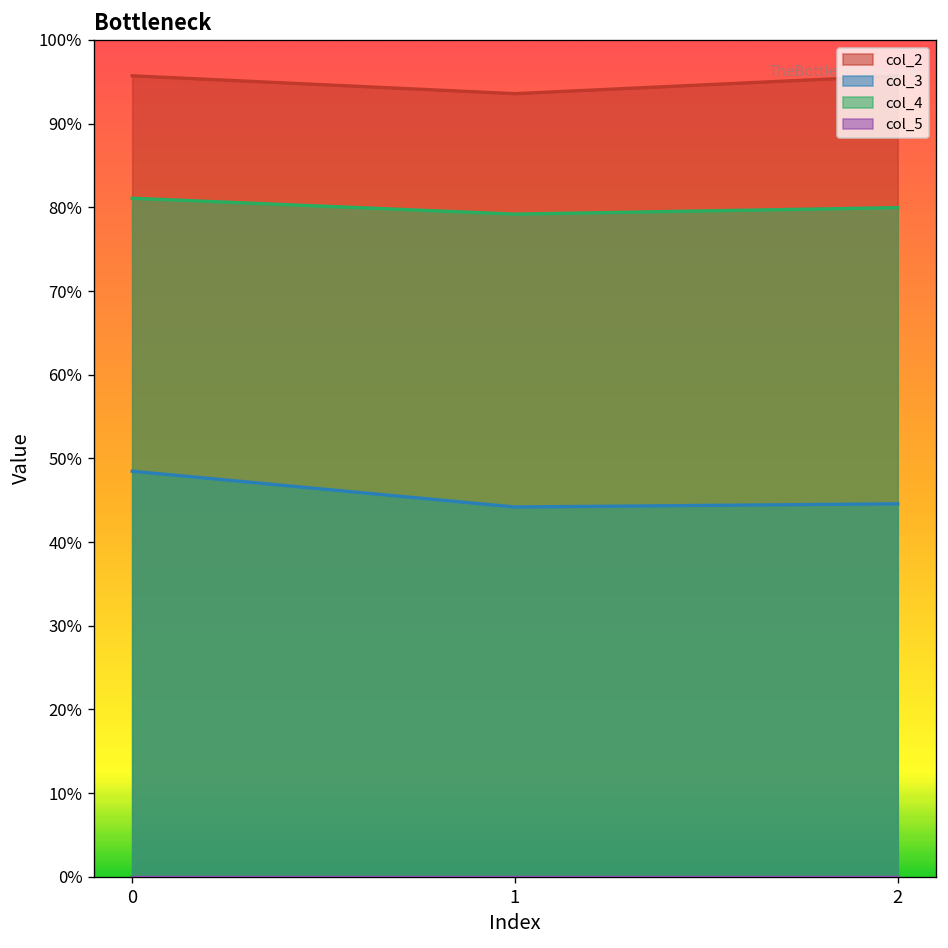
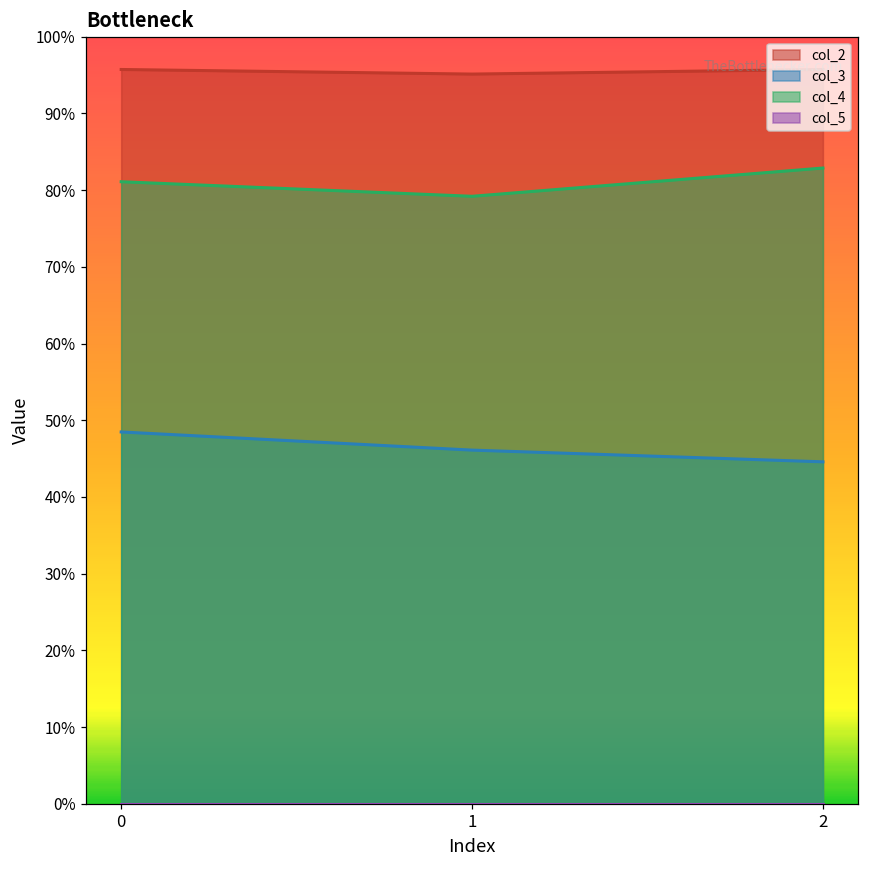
  {
    "col_2": {
      "0": "96%",
-     "1": "94%"
+     "1": "95%"
    },
    "col_3": {
      "0": "48%",
-     "1": "44%",
+     "1": "46%",
      "2": "45%"
    },
    "col_4": {
      "0": "81%",
      "1": "79%",
-     "2": "80%"
+     "2": "83%"
    },
    "col_5": {
      "0": "0%",
      "1": "0%",
      "2": "0%"
    }
  }
